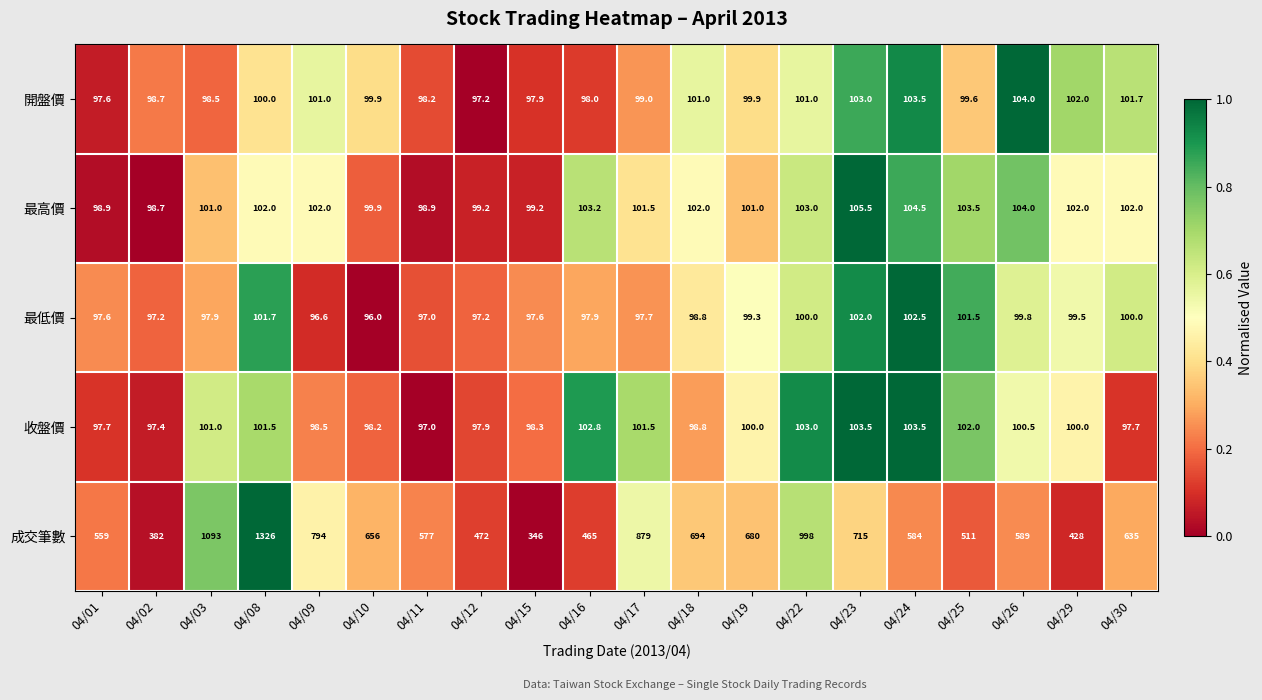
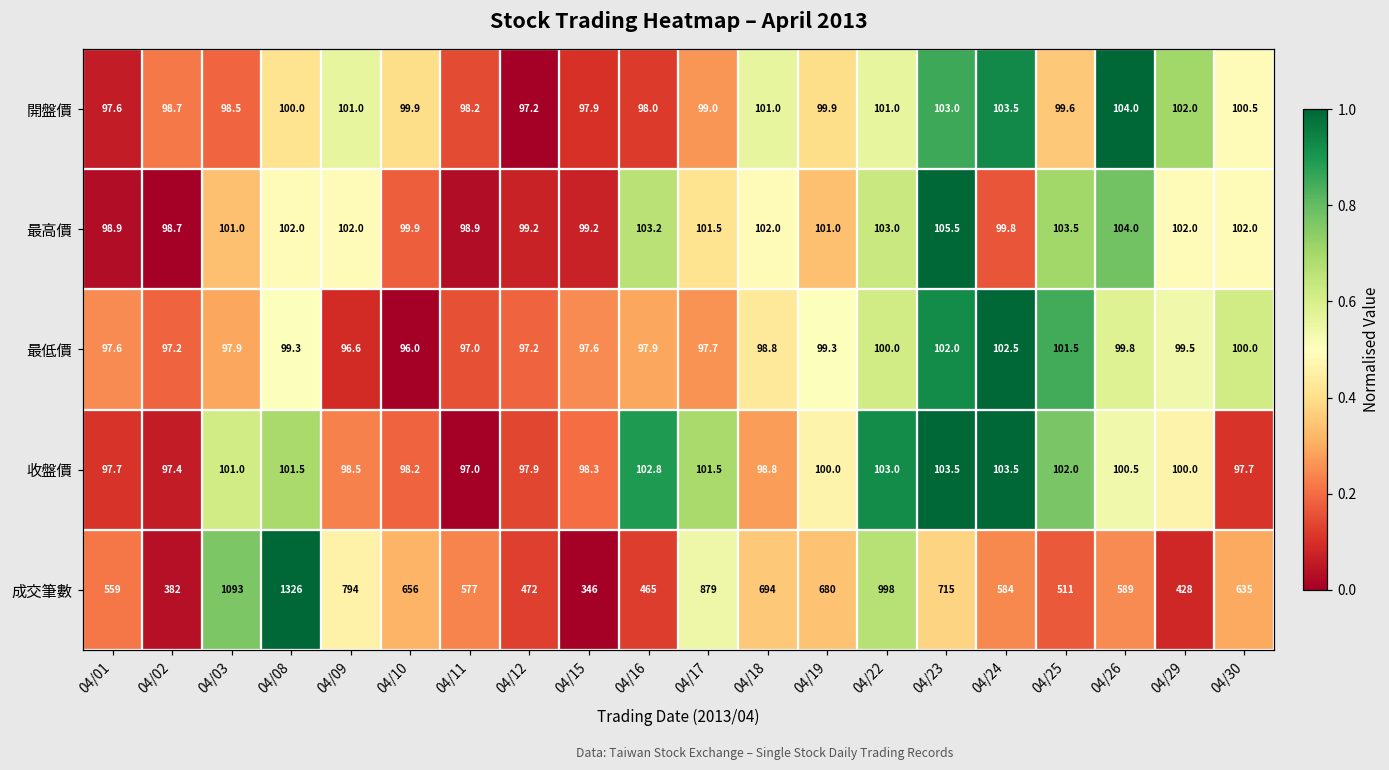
  {
    "開盤價": {
      "04/01": 97.6,
      "04/02": 98.7,
      "04/03": 98.5,
      "04/08": 100.0,
      "04/09": 101.0,
      "04/10": 99.9,
      "04/11": 98.2,
      "04/12": 97.2,
      "04/15": 97.9,
      "04/16": 98.0,
      "04/17": 99.0,
      "04/18": 101.0,
      "04/19": 99.9,
      "04/22": 101.0,
      "04/23": 103.0,
      "04/24": 103.5,
      "04/25": 99.6,
      "04/26": 104.0,
      "04/29": 102.0,
-     "04/30": 101.7
+     "04/30": 100.5
    },
    "最高價": {
      "04/01": 98.9,
      "04/02": 98.7,
      "04/03": 101.0,
      "04/08": 102.0,
      "04/09": 102.0,
      "04/10": 99.9,
      "04/11": 98.9,
      "04/12": 99.2,
      "04/15": 99.2,
      "04/16": 103.2,
      "04/17": 101.5,
      "04/18": 102.0,
      "04/19": 101.0,
      "04/22": 103.0,
      "04/23": 105.5,
-     "04/24": 104.5,
+     "04/24": 99.8,
      "04/25": 103.5,
      "04/26": 104.0,
      "04/29": 102.0,
      "04/30": 102.0
    },
    "最低價": {
      "04/01": 97.6,
      "04/02": 97.2,
      "04/03": 97.9,
-     "04/08": 101.7,
+     "04/08": 99.3,
      "04/09": 96.6,
      "04/10": 96.0,
      "04/11": 97.0,
      "04/12": 97.2,
      "04/15": 97.6,
      "04/16": 97.9,
      "04/17": 97.7,
      "04/18": 98.8,
      "04/19": 99.3,
      "04/22": 100.0,
      "04/23": 102.0,
      "04/24": 102.5,
      "04/25": 101.5,
      "04/26": 99.8,
      "04/29": 99.5,
      "04/30": 100.0
    },
    "收盤價": {
      "04/01": 97.7,
      "04/02": 97.4,
      "04/03": 101.0,
      "04/08": 101.5,
      "04/09": 98.5,
      "04/10": 98.2,
      "04/11": 97.0,
      "04/12": 97.9,
      "04/15": 98.3,
      "04/16": 102.8,
      "04/17": 101.5,
      "04/18": 98.8,
      "04/19": 100.0,
      "04/22": 103.0,
      "04/23": 103.5,
      "04/24": 103.5,
      "04/25": 102.0,
      "04/26": 100.5,
      "04/29": 100.0,
      "04/30": 97.7
    },
    "成交筆數": {
      "04/01": 559,
      "04/02": 382,
      "04/03": 1093,
      "04/08": 1326,
      "04/09": 794,
      "04/10": 656,
      "04/11": 577,
      "04/12": 472,
      "04/15": 346,
      "04/16": 465,
      "04/17": 879,
      "04/18": 694,
      "04/19": 680,
      "04/22": 998,
      "04/23": 715,
      "04/24": 584,
      "04/25": 511,
      "04/26": 589,
      "04/29": 428,
      "04/30": 635
    }
  }
